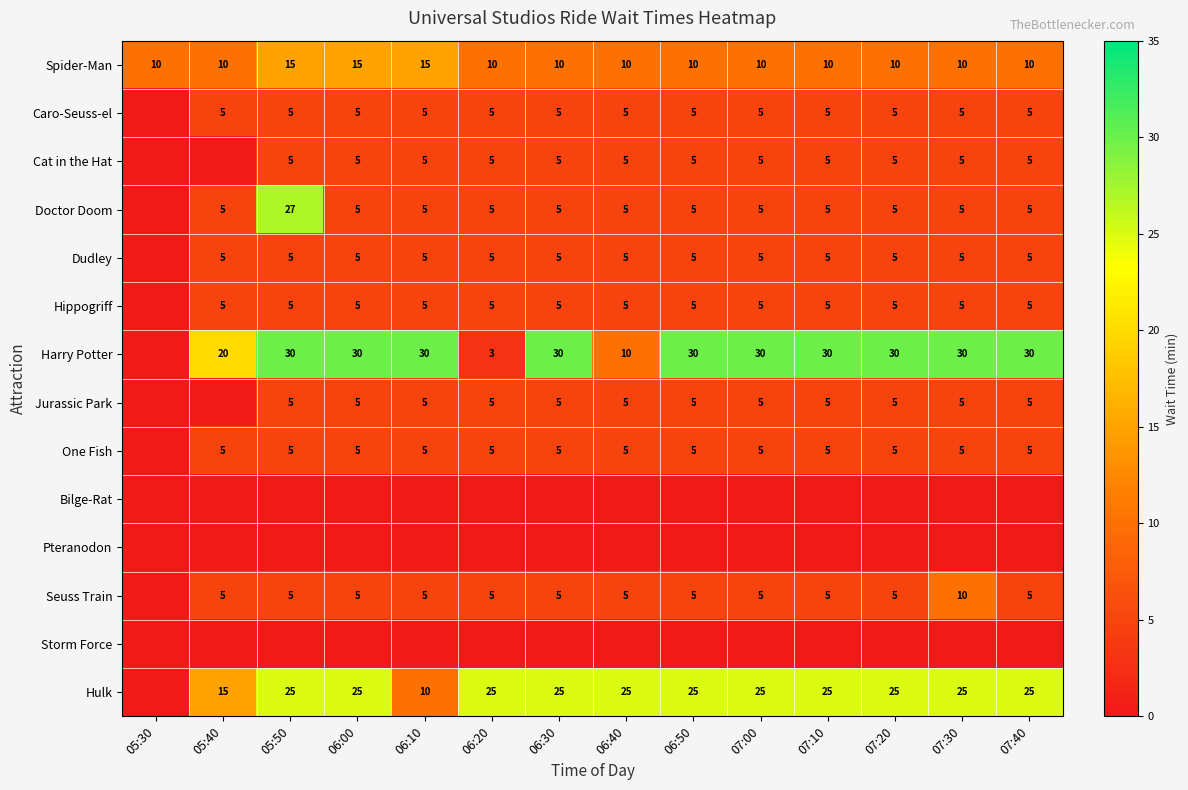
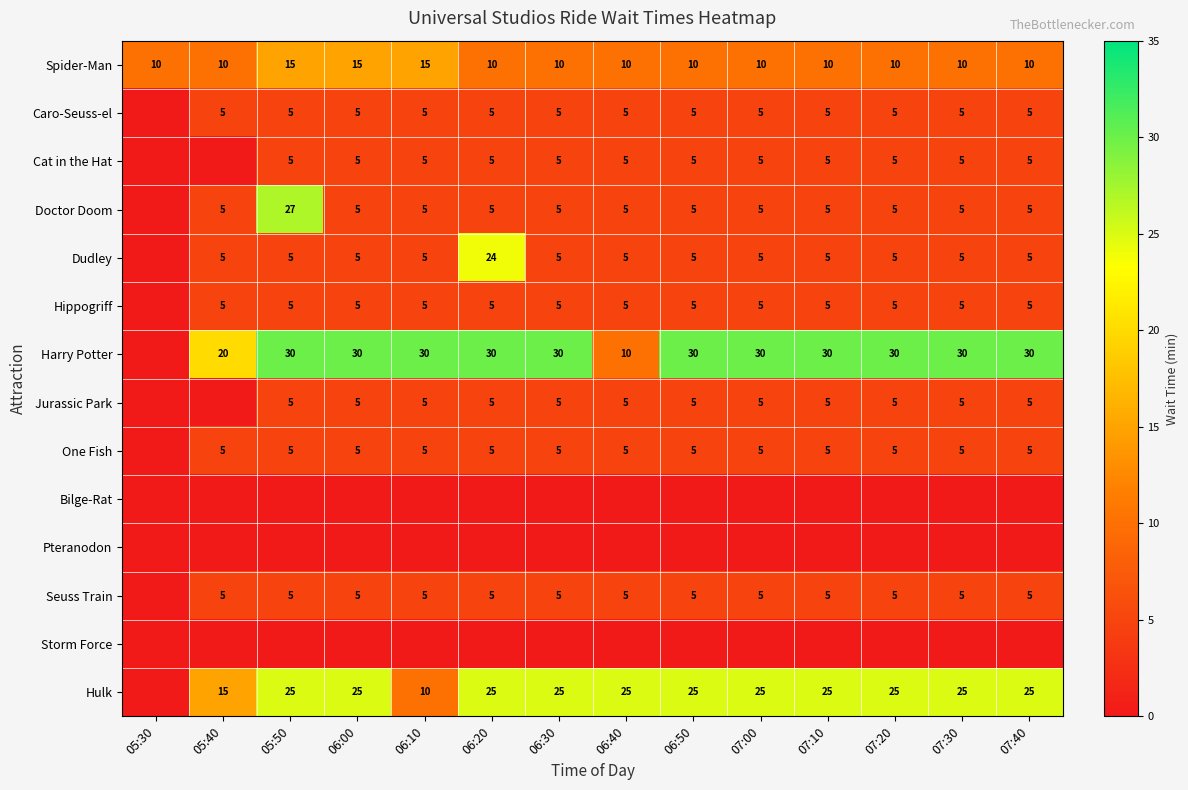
  {
    "Spider-Man": {
      "05:30": 10,
      "05:40": 10,
      "05:50": 15,
      "06:00": 15,
      "06:10": 15,
      "06:20": 10,
      "06:30": 10,
      "06:40": 10,
      "06:50": 10,
      "07:00": 10,
      "07:10": 10,
      "07:20": 10,
      "07:30": 10,
      "07:40": 10
    },
    "Caro-Seuss-el": {
      "05:40": 5,
      "05:50": 5,
      "06:00": 5,
      "06:10": 5,
      "06:20": 5,
      "06:30": 5,
      "06:40": 5,
      "06:50": 5,
      "07:00": 5,
      "07:10": 5,
      "07:20": 5,
      "07:30": 5,
      "07:40": 5
    },
    "Cat in the Hat": {
      "05:50": 5,
      "06:00": 5,
      "06:10": 5,
      "06:20": 5,
      "06:30": 5,
      "06:40": 5,
      "06:50": 5,
      "07:00": 5,
      "07:10": 5,
      "07:20": 5,
      "07:30": 5,
      "07:40": 5
    },
    "Doctor Doom": {
      "05:40": 5,
      "05:50": 27,
      "06:00": 5,
      "06:10": 5,
      "06:20": 5,
      "06:30": 5,
      "06:40": 5,
      "06:50": 5,
      "07:00": 5,
      "07:10": 5,
      "07:20": 5,
      "07:30": 5,
      "07:40": 5
    },
    "Dudley": {
      "05:40": 5,
      "05:50": 5,
      "06:00": 5,
      "06:10": 5,
-     "06:20": 5,
+     "06:20": 24,
      "06:30": 5,
      "06:40": 5,
      "06:50": 5,
      "07:00": 5,
      "07:10": 5,
      "07:20": 5,
      "07:30": 5,
      "07:40": 5
    },
    "Hippogriff": {
      "05:40": 5,
      "05:50": 5,
      "06:00": 5,
      "06:10": 5,
      "06:20": 5,
      "06:30": 5,
      "06:40": 5,
      "06:50": 5,
      "07:00": 5,
      "07:10": 5,
      "07:20": 5,
      "07:30": 5,
      "07:40": 5
    },
    "Harry Potter": {
      "05:40": 20,
      "05:50": 30,
      "06:00": 30,
      "06:10": 30,
-     "06:20": 3,
+     "06:20": 30,
      "06:30": 30,
      "06:40": 10,
      "06:50": 30,
      "07:00": 30,
      "07:10": 30,
      "07:20": 30,
      "07:30": 30,
      "07:40": 30
    },
    "Jurassic Park": {
      "05:50": 5,
      "06:00": 5,
      "06:10": 5,
      "06:20": 5,
      "06:30": 5,
      "06:40": 5,
      "06:50": 5,
      "07:00": 5,
      "07:10": 5,
      "07:20": 5,
      "07:30": 5,
      "07:40": 5
    },
    "One Fish": {
      "05:40": 5,
      "05:50": 5,
      "06:00": 5,
      "06:10": 5,
      "06:20": 5,
      "06:30": 5,
      "06:40": 5,
      "06:50": 5,
      "07:00": 5,
      "07:10": 5,
      "07:20": 5,
      "07:30": 5,
      "07:40": 5
    },
    "Seuss Train": {
      "05:40": 5,
      "05:50": 5,
      "06:00": 5,
      "06:10": 5,
      "06:20": 5,
      "06:30": 5,
      "06:40": 5,
      "06:50": 5,
      "07:00": 5,
      "07:10": 5,
      "07:20": 5,
-     "07:30": 10,
+     "07:30": 5,
      "07:40": 5
    },
    "Hulk": {
      "05:40": 15,
      "05:50": 25,
      "06:00": 25,
      "06:10": 10,
      "06:20": 25,
      "06:30": 25,
      "06:40": 25,
      "06:50": 25,
      "07:00": 25,
      "07:10": 25,
      "07:20": 25,
      "07:30": 25,
      "07:40": 25
    }
  }
